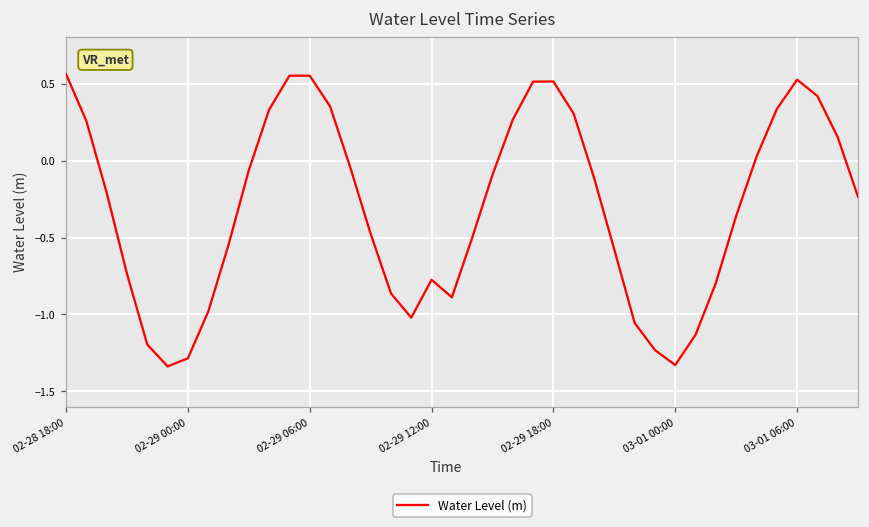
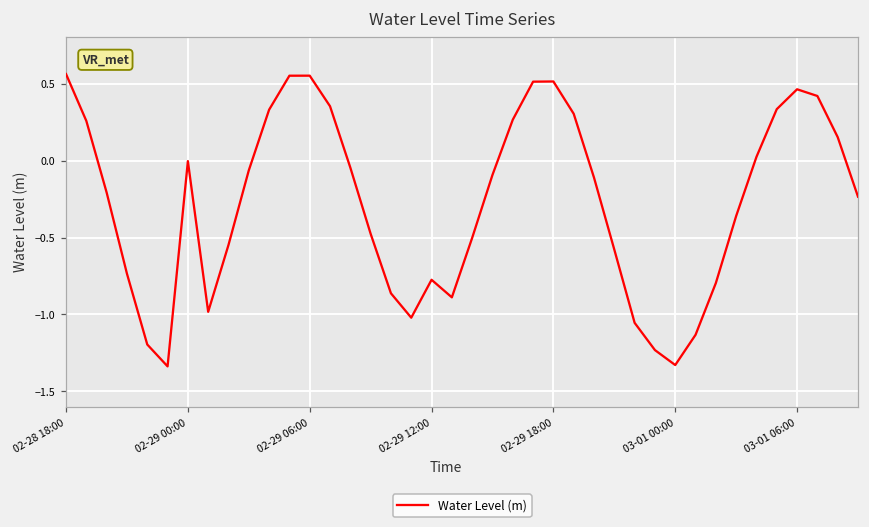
  {
    "02-28 18:00": 0.56,
-   "02-29 00:00": -1.28,
+   "02-29 00:00": 0.00,
    "02-29 06:00": 0.55,
    "02-29 12:00": -0.77,
    "02-29 18:00": 0.51,
    "03-01 00:00": -1.33,
-   "03-01 06:00": 0.53
+   "03-01 06:00": 0.46
  }
